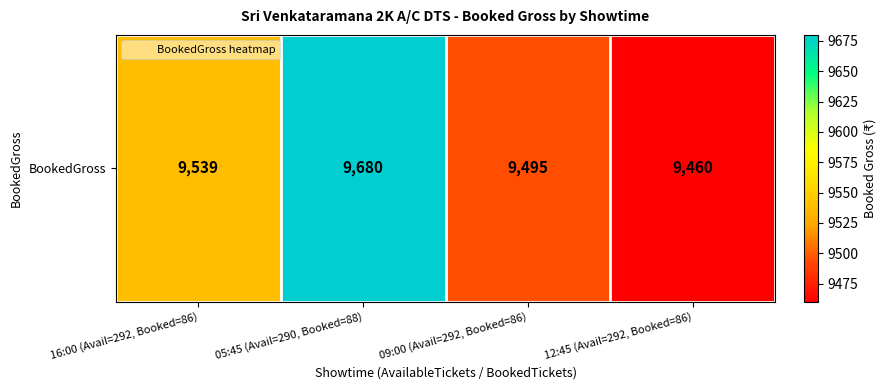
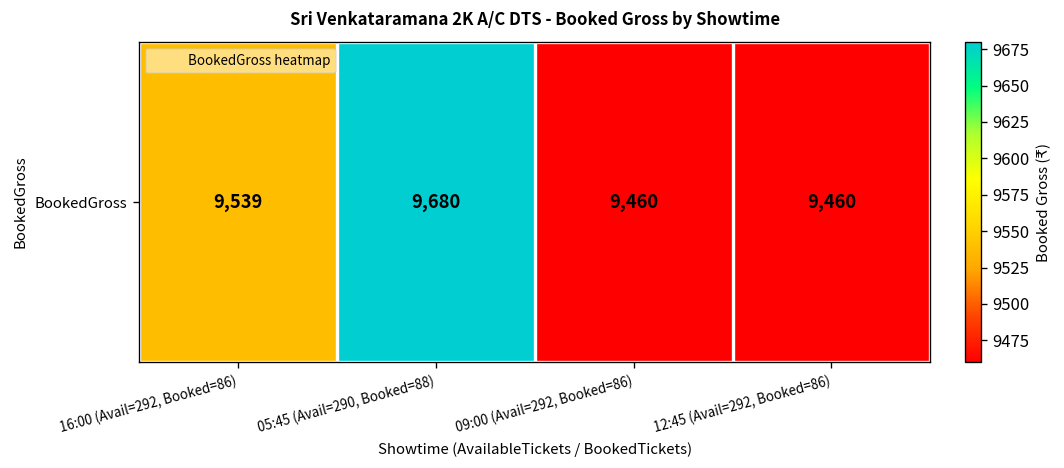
  {
    "BookedGross": {
      "16:00 (Avail=292, Booked=86)": "9,539",
      "05:45 (Avail=290, Booked=88)": "9,680",
-     "09:00 (Avail=292, Booked=86)": "9,495",
+     "09:00 (Avail=292, Booked=86)": "9,460",
      "12:45 (Avail=292, Booked=86)": "9,460"
    }
  }
